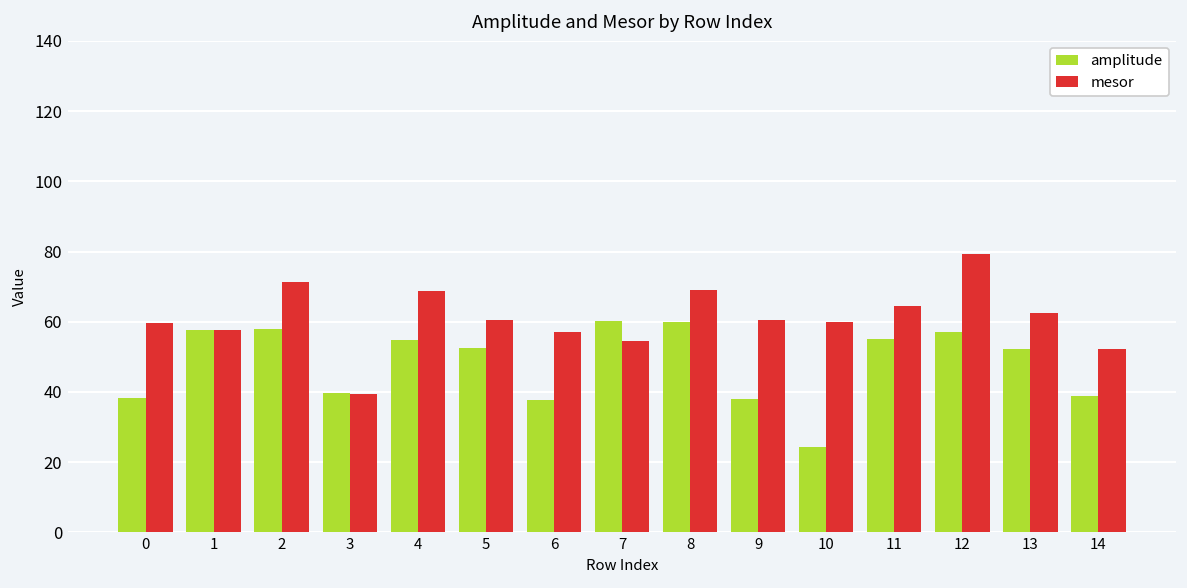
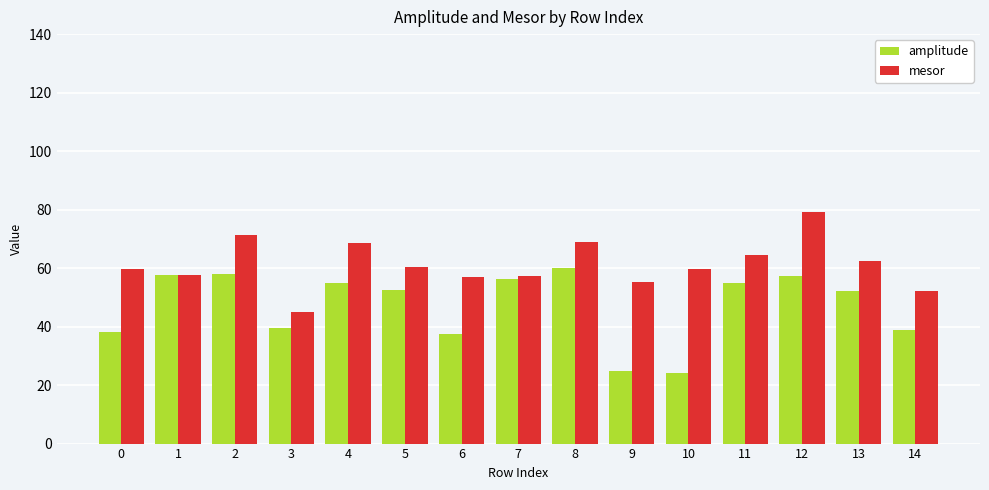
  {
    "amplitude": {
      "0": 38,
      "1": 58,
      "2": 58,
      "3": 40,
      "4": 55,
      "5": 52,
      "6": 38,
-     "7": 60,
+     "7": 56,
      "8": 60,
-     "9": 38,
+     "9": 25,
      "10": 24,
      "11": 55,
      "12": 57,
      "13": 52,
      "14": 39
    },
    "mesor": {
      "0": 60,
      "1": 58,
      "2": 71,
-     "3": 39,
+     "3": 45,
      "4": 69,
      "5": 61,
      "6": 57,
-     "7": 54,
+     "7": 57,
      "8": 69,
-     "9": 60,
+     "9": 55,
      "10": 60,
      "11": 64,
      "12": 79,
      "13": 62,
      "14": 52
    }
  }
